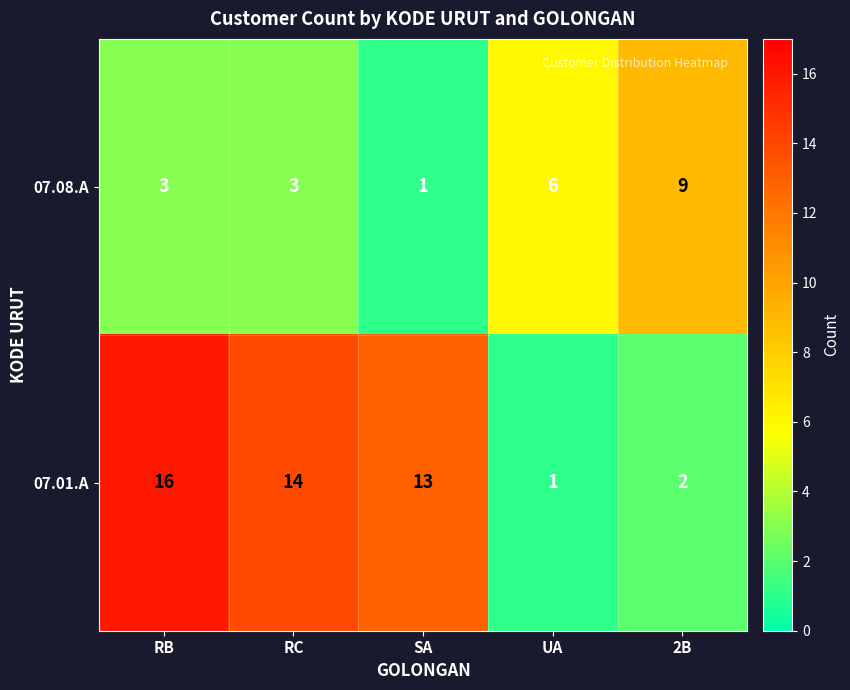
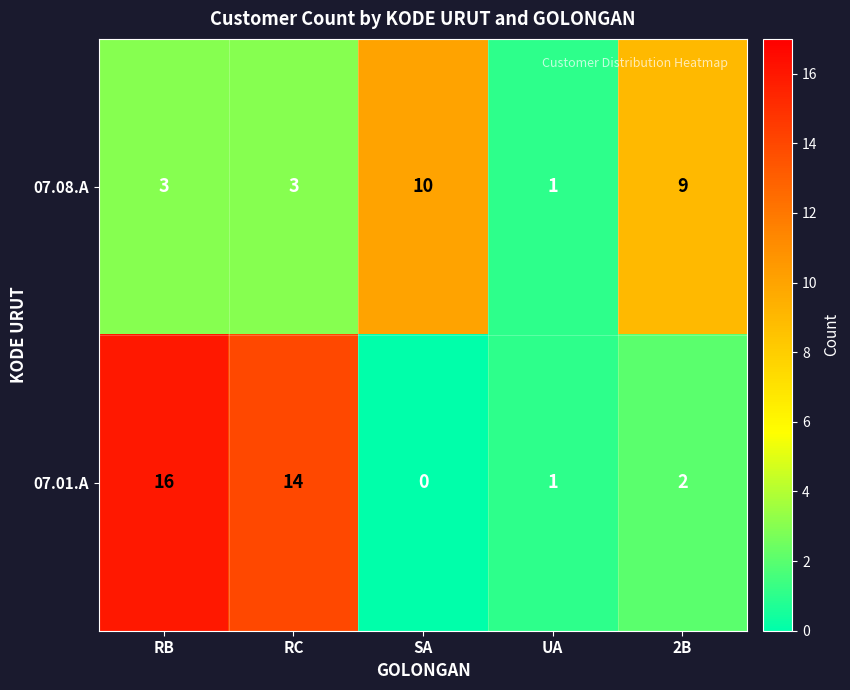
  {
    "07.08.A": {
      "RB": 3,
      "RC": 3,
-     "SA": 1,
-     "UA": 6
+     "SA": 10,
+     "UA": 1
    },
    "07.01.A": {
      "RB": 16,
      "RC": 14,
-     "SA": 13,
+     "SA": 0,
      "UA": 1,
      "2B": 2
    }
  }
